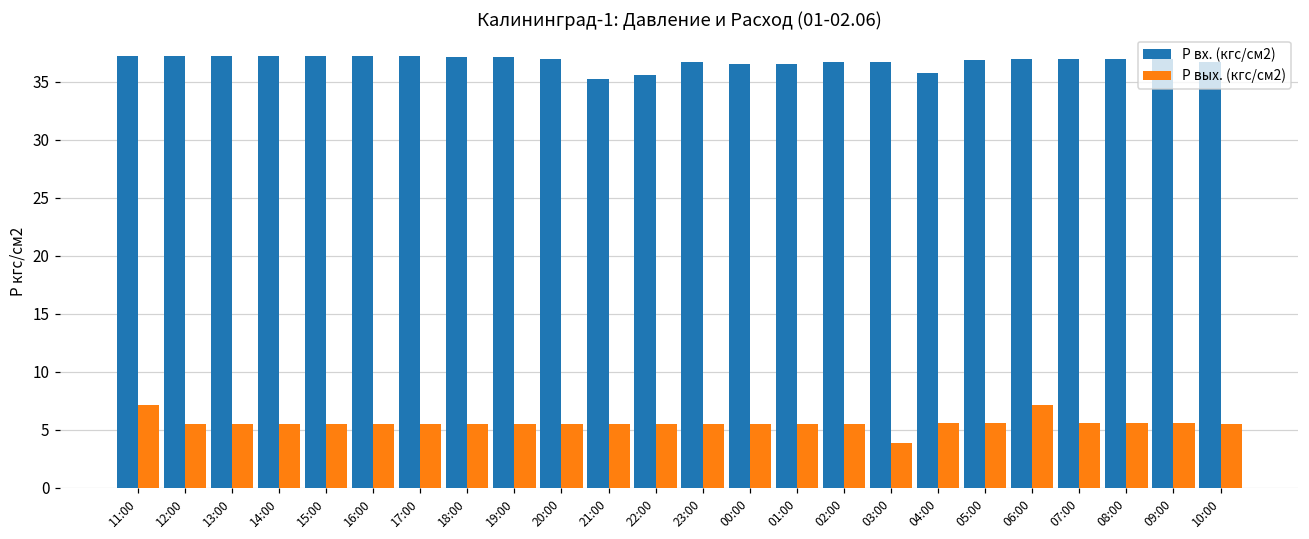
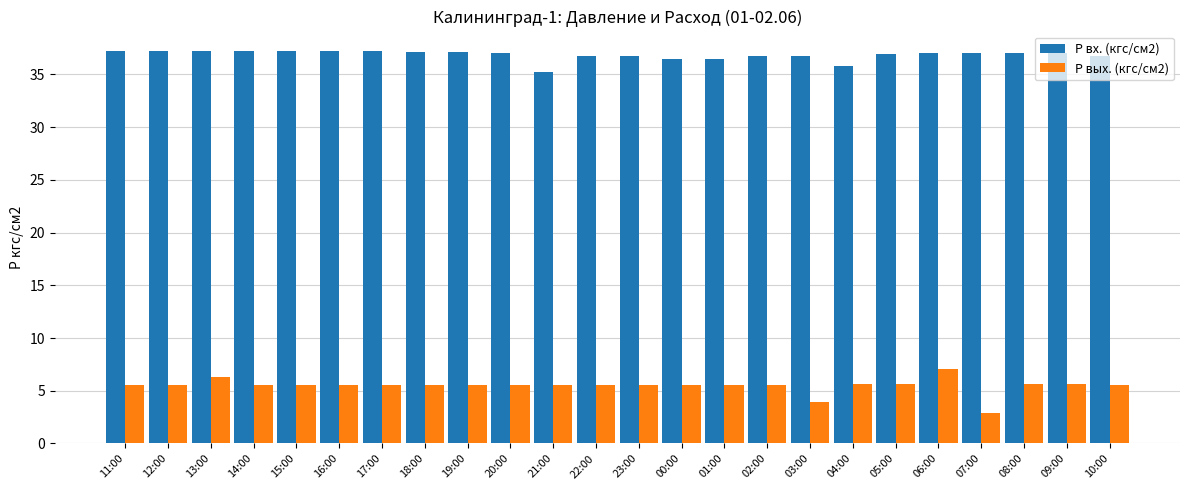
  {
    "P вх. (кгс/см2)": {
      "11:00": 37.2,
      "12:00": 37.2,
      "13:00": 37.2,
      "14:00": 37.2,
      "15:00": 37.2,
      "16:00": 37.2,
      "17:00": 37.2,
      "18:00": 37.1,
      "19:00": 37.1,
      "20:00": 37.0,
      "21:00": 35.2,
-     "22:00": 35.6,
+     "22:00": 36.7,
      "23:00": 36.7,
      "00:00": 36.5,
      "01:00": 36.5,
      "02:00": 36.7,
      "03:00": 36.7,
      "04:00": 35.8,
      "05:00": 36.9,
      "06:00": 37.0,
      "07:00": 37.0,
      "08:00": 37.0
    },
    "P вых. (кгс/см2)": {
-     "11:00": 7.1,
+     "11:00": 5.5,
      "12:00": 5.5,
-     "13:00": 5.5,
+     "13:00": 6.3,
      "14:00": 5.5,
      "15:00": 5.5,
      "16:00": 5.5,
      "17:00": 5.5,
      "18:00": 5.5,
      "19:00": 5.5,
      "20:00": 5.5,
      "21:00": 5.5,
      "22:00": 5.5,
      "23:00": 5.5,
      "00:00": 5.5,
      "01:00": 5.5,
      "02:00": 5.5,
      "03:00": 3.9,
      "04:00": 5.6,
      "05:00": 5.6,
      "06:00": 7.1,
-     "07:00": 5.6,
+     "07:00": 2.9,
      "08:00": 5.6,
      "09:00": 5.6,
      "10:00": 5.5
    }
  }
